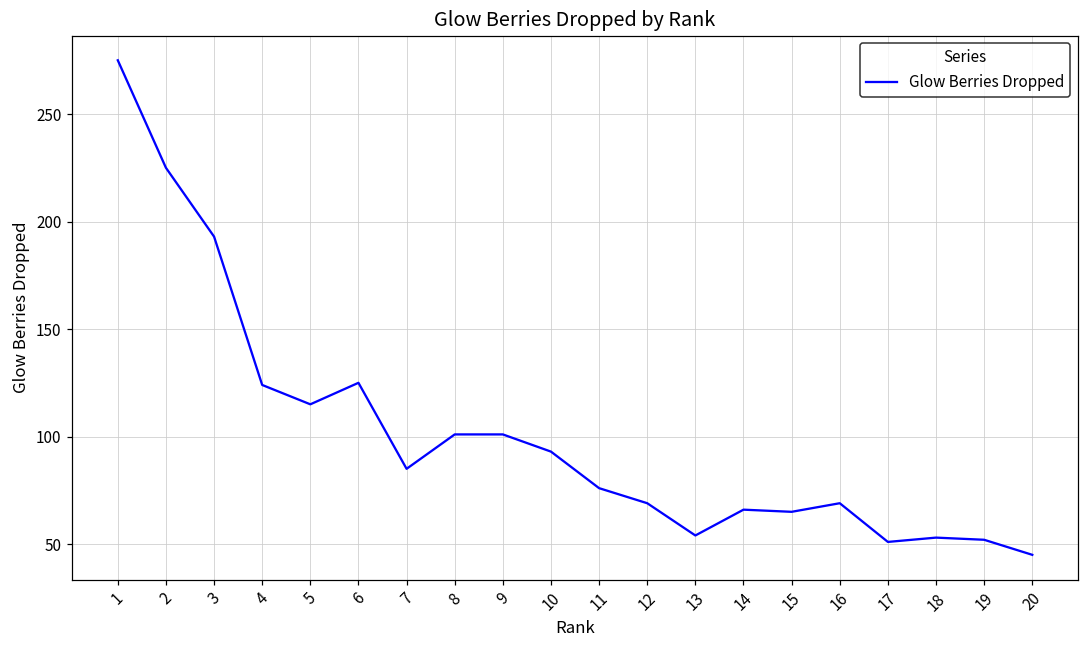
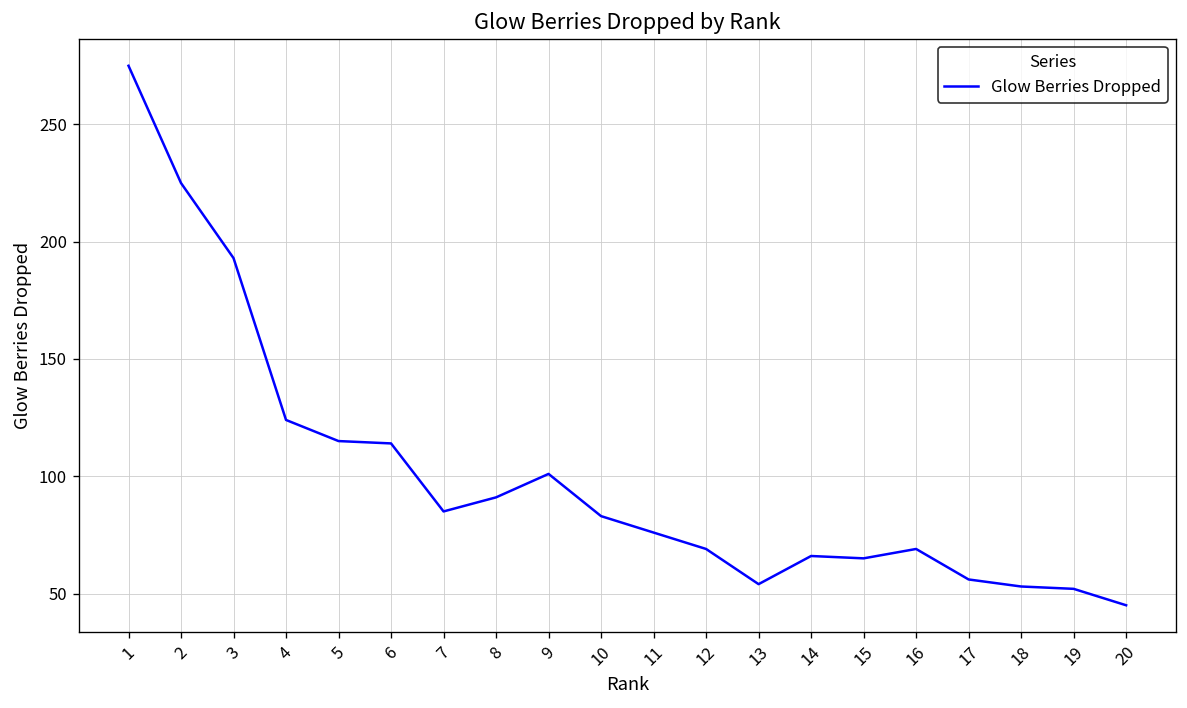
  {
    "1": 275,
    "2": 225,
    "3": 193,
    "4": 124,
    "5": 115,
-   "6": 125,
+   "6": 114,
    "7": 85,
-   "8": 101,
+   "8": 91,
    "9": 101,
-   "10": 93,
+   "10": 83,
    "11": 76,
    "12": 69,
    "13": 54,
    "14": 66,
    "15": 65,
    "16": 69,
-   "17": 51,
+   "17": 56,
    "18": 53,
    "19": 52,
    "20": 45
  }
